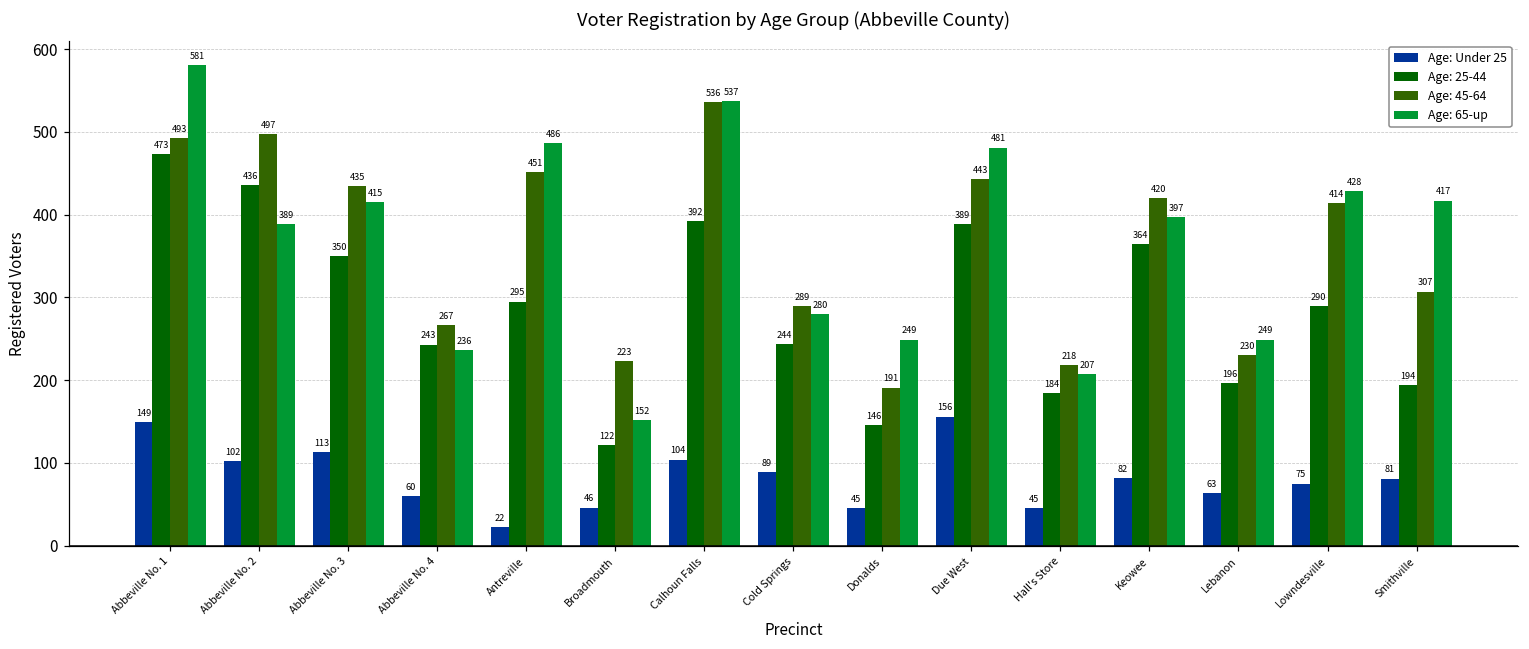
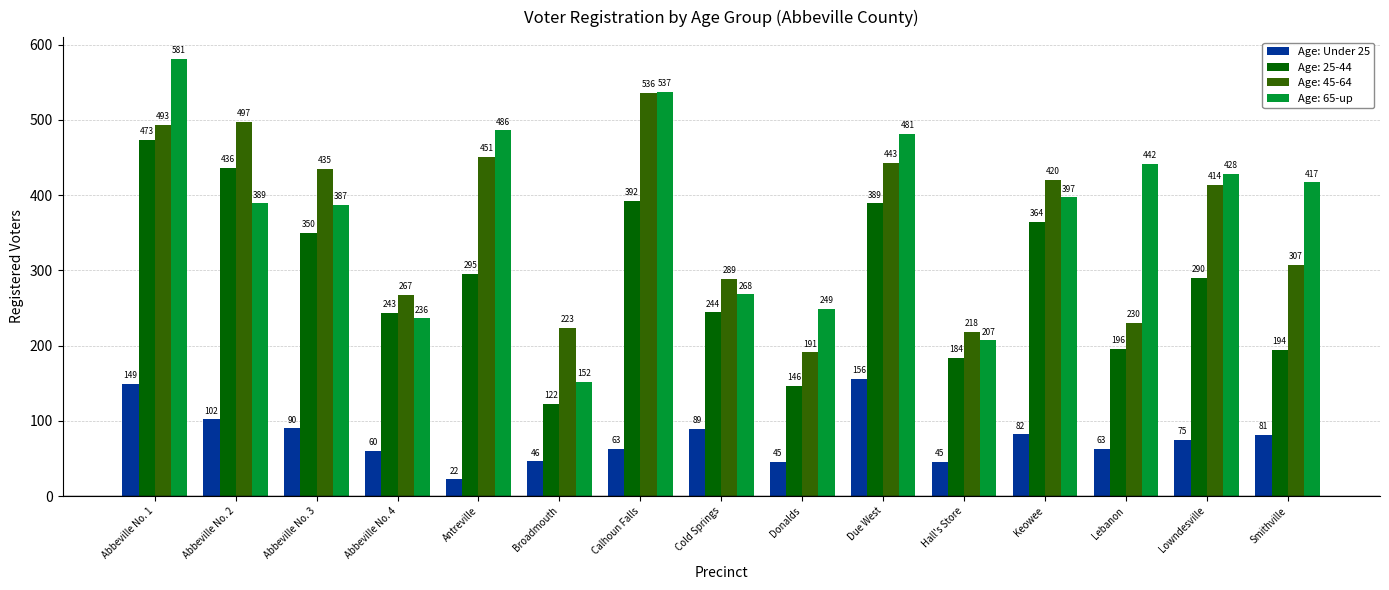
  {
    "Age: Under 25": {
      "Abbeville No. 1": 149,
      "Abbeville No. 2": 102,
-     "Abbeville No. 3": 113,
+     "Abbeville No. 3": 90,
      "Abbeville No. 4": 60,
      "Antreville": 22,
      "Broadmouth": 46,
-     "Calhoun Falls": 104,
+     "Calhoun Falls": 63,
      "Cold Springs": 89,
      "Donalds": 45,
      "Due West": 156,
      "Hall's Store": 45,
      "Keowee": 82,
      "Lebanon": 63,
      "Lowndesville": 75,
      "Smithville": 81
    },
    "Age: 65-up": {
      "Abbeville No. 1": 581,
      "Abbeville No. 2": 389,
-     "Abbeville No. 3": 415,
+     "Abbeville No. 3": 387,
      "Abbeville No. 4": 236,
      "Antreville": 486,
      "Broadmouth": 152,
      "Calhoun Falls": 537,
-     "Cold Springs": 280,
+     "Cold Springs": 268,
      "Donalds": 249,
      "Due West": 481,
      "Hall's Store": 207,
      "Keowee": 397,
-     "Lebanon": 249,
+     "Lebanon": 442,
      "Lowndesville": 428,
      "Smithville": 417
    }
  }
